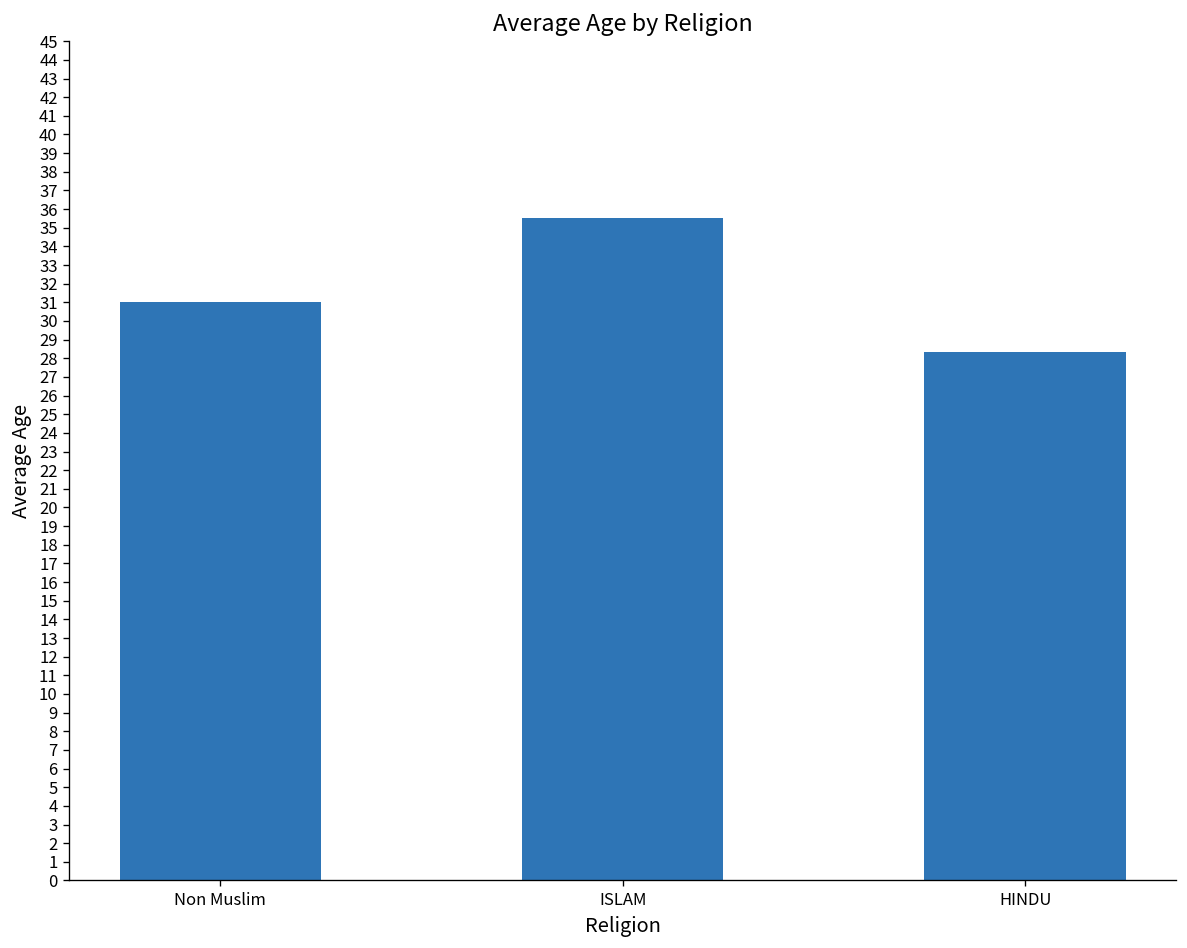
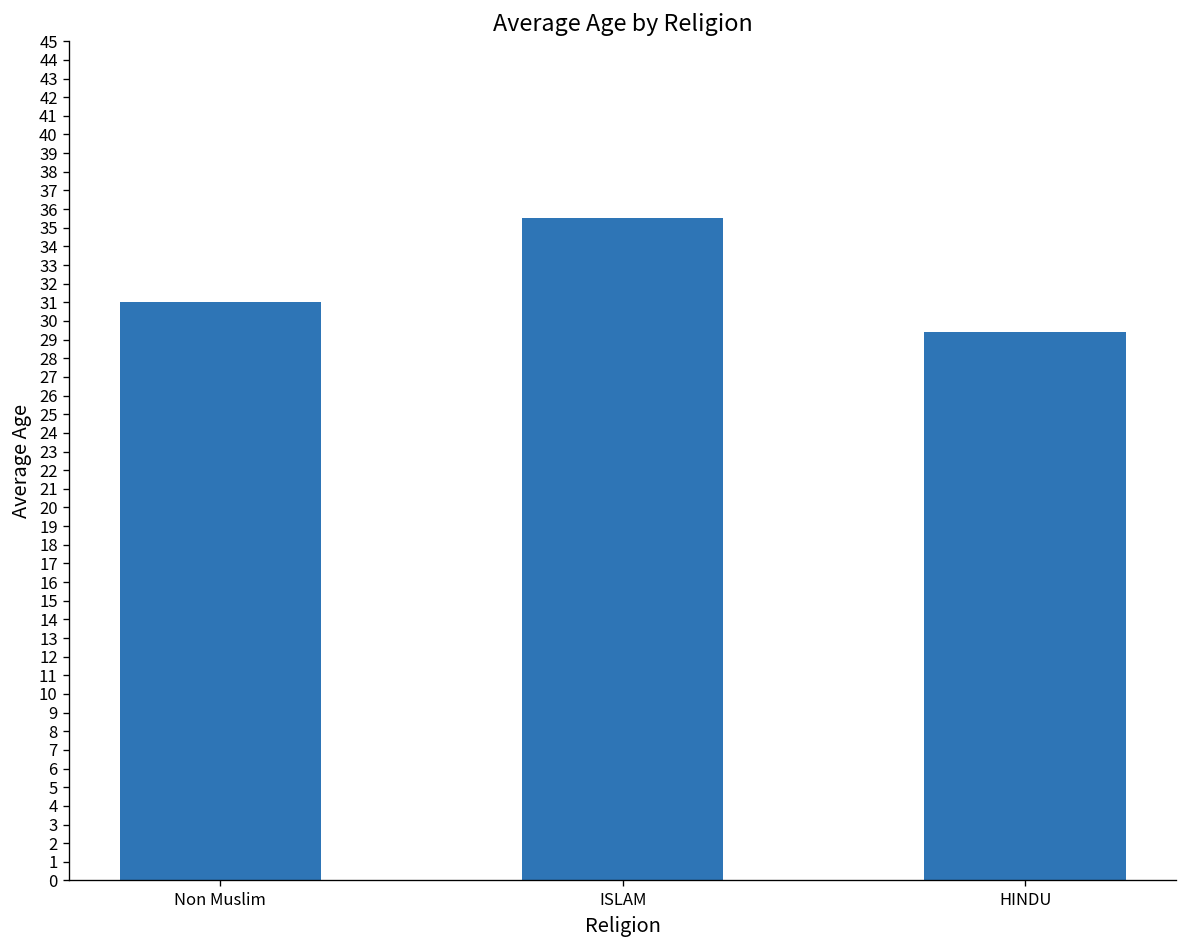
  {
    "Non Muslim": 31.0,
    "ISLAM": 35.5,
-   "HINDU": 28.3
+   "HINDU": 29.4
  }
